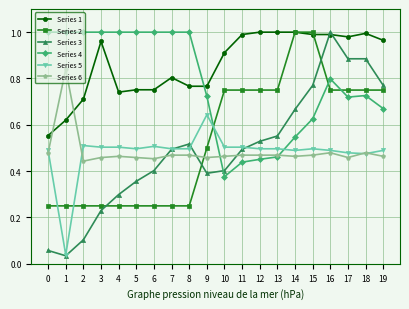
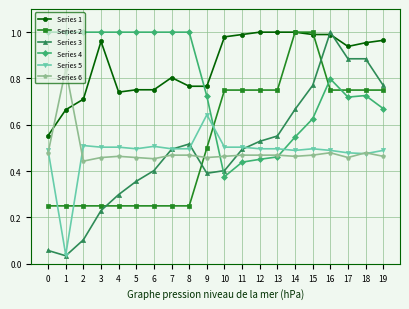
  {
    "Series 1": {
      "0": 0.55,
-     "1": 0.62,
+     "1": 0.66,
      "2": 0.71,
      "3": 0.96,
      "4": 0.74,
      "5": 0.75,
      "6": 0.75,
      "7": 0.80,
      "8": 0.77,
      "9": 0.77,
-     "10": 0.91,
+     "10": 0.98,
      "11": 0.99,
      "12": 1.00,
      "13": 1.00,
-     "17": 0.98,
-     "18": 0.99,
+     "17": 0.94,
+     "18": 0.95,
      "19": 0.96
    }
  }
